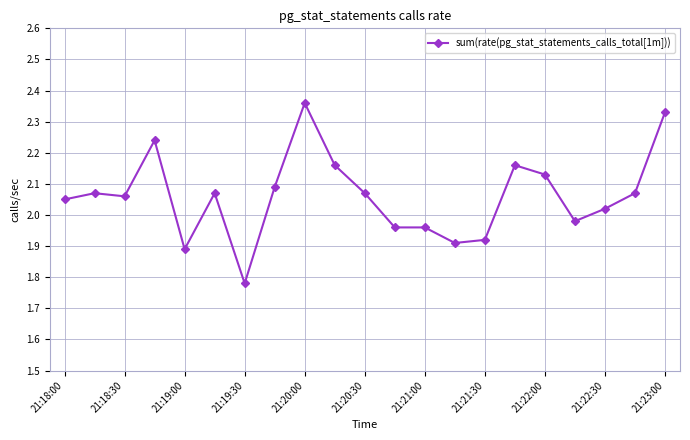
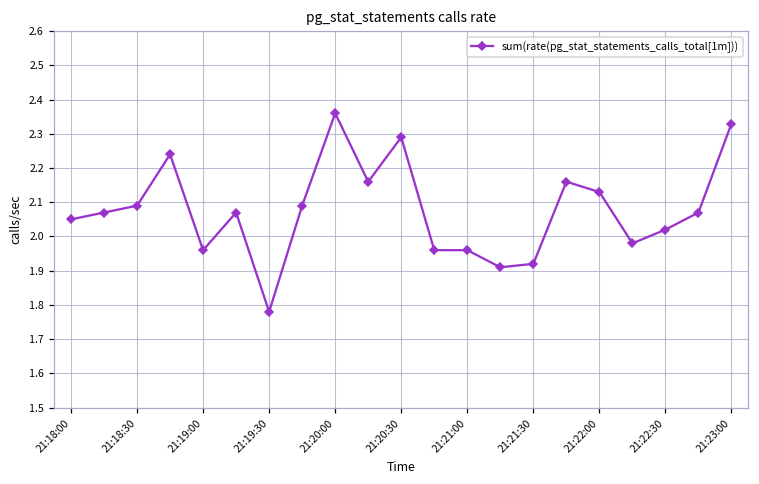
  {
    "21:18:00": 2.05,
-   "21:18:30": 2.06,
-   "21:19:00": 1.89,
+   "21:18:30": 2.09,
+   "21:19:00": 1.96,
    "21:19:30": 1.78,
    "21:20:00": 2.36,
-   "21:20:30": 2.07,
+   "21:20:30": 2.29,
    "21:21:00": 1.96,
    "21:21:30": 1.92,
    "21:22:00": 2.13,
    "21:22:30": 2.02,
    "21:23:00": 2.33
  }
